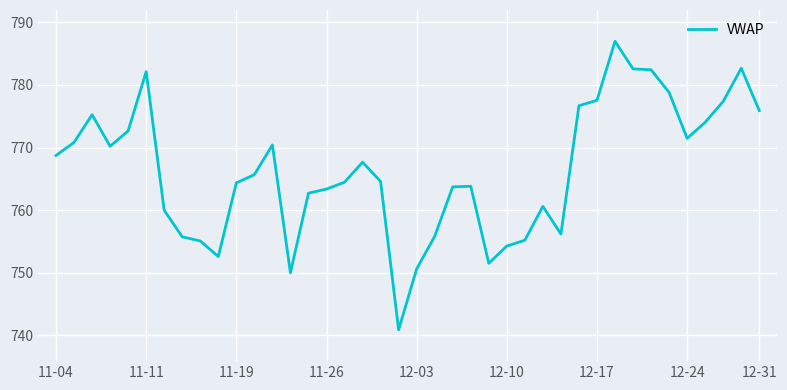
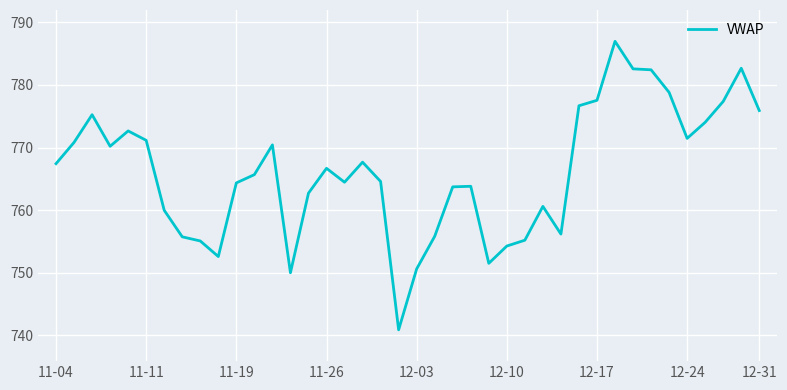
  {
-   "11-04": 769,
-   "11-11": 782,
+   "11-04": 767,
+   "11-11": 771,
    "11-19": 764,
-   "11-26": 763,
+   "11-26": 767,
    "12-03": 751,
    "12-10": 754,
    "12-17": 778,
    "12-24": 771,
    "12-31": 776
  }
